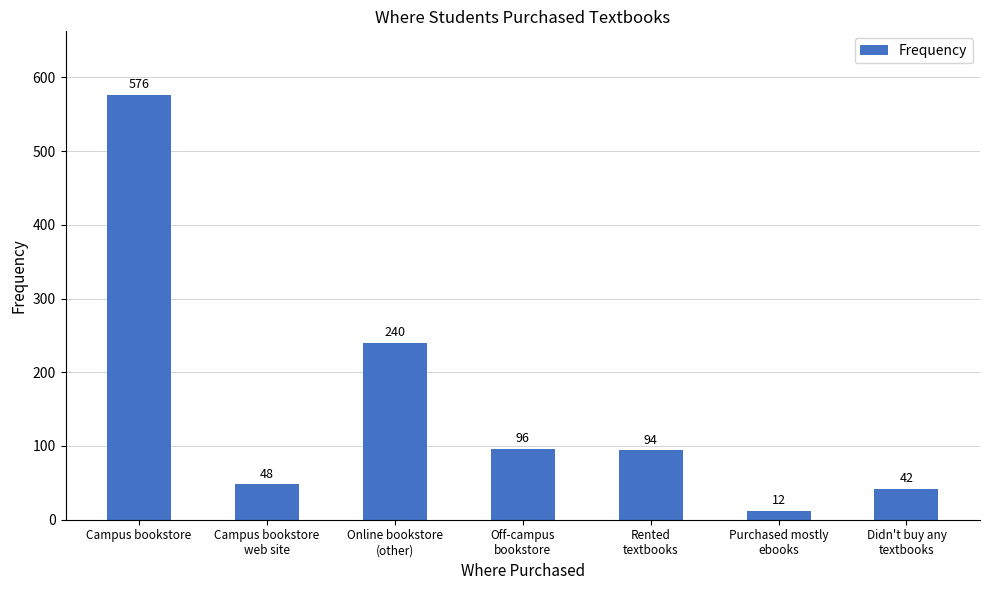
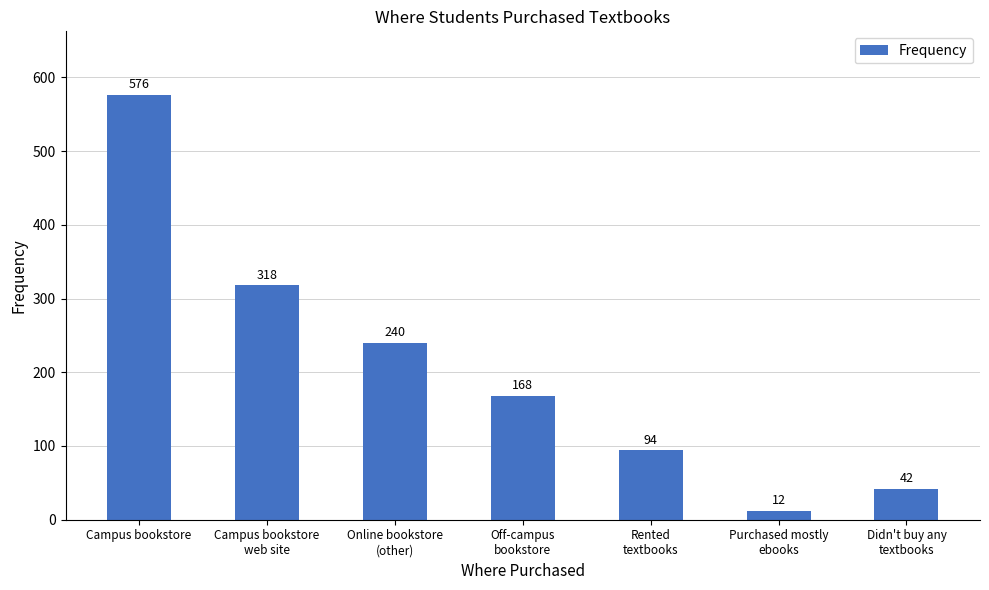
  {
    "Campus bookstore": 576,
-   "Campus bookstore web site": 48,
+   "Campus bookstore web site": 318,
    "Online bookstore (other)": 240,
-   "Off-campus bookstore": 96,
+   "Off-campus bookstore": 168,
    "Rented textbooks": 94,
    "Purchased mostly ebooks": 12,
    "Didn't buy any textbooks": 42
  }
